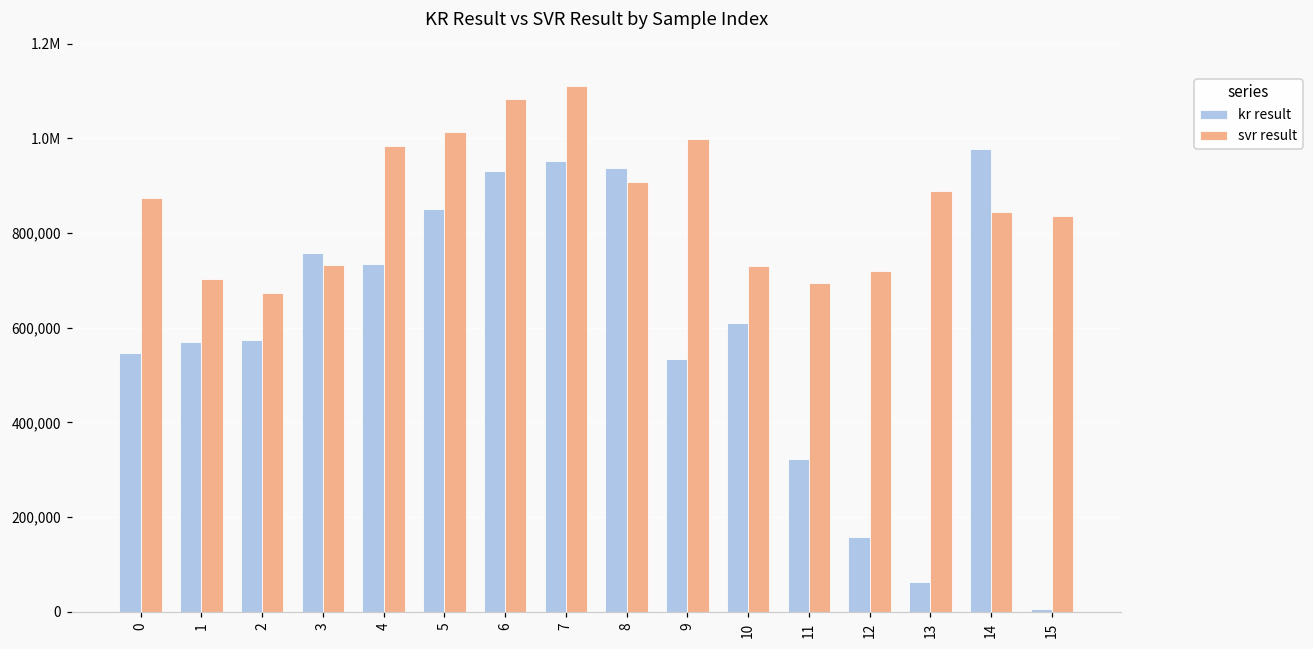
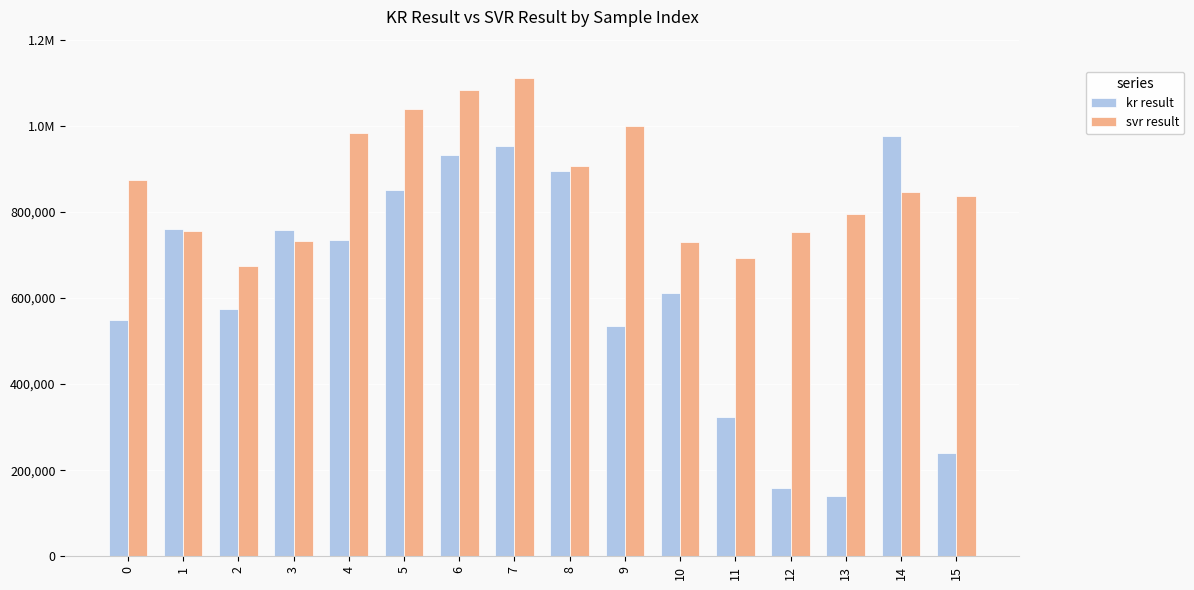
  {
    "kr result": {
      "0": "550,000",
-     "1": "570,000",
+     "1": "760,000",
      "2": "570,000",
      "3": "760,000",
      "4": "730,000",
      "5": "850,000",
      "6": "930,000",
      "7": "950,000",
-     "8": "940,000",
+     "8": "900,000",
      "9": "540,000",
      "10": "610,000",
      "11": "320,000",
      "12": "160,000",
-     "13": "60,000",
+     "13": "140,000",
      "14": "980,000",
-     "15": "10,000"
+     "15": "240,000"
    },
    "svr result": {
      "0": "870,000",
-     "1": "700,000",
+     "1": "760,000",
      "2": "670,000",
      "3": "730,000",
      "4": "980,000",
-     "5": "1,010,000",
+     "5": "1,040,000",
      "6": "1,080,000",
      "7": "1,110,000",
      "8": "910,000",
      "9": "1,000,000",
      "10": "730,000",
      "11": "690,000",
-     "12": "720,000",
-     "13": "890,000",
+     "12": "750,000",
+     "13": "790,000",
      "14": "850,000",
      "15": "840,000"
    }
  }
